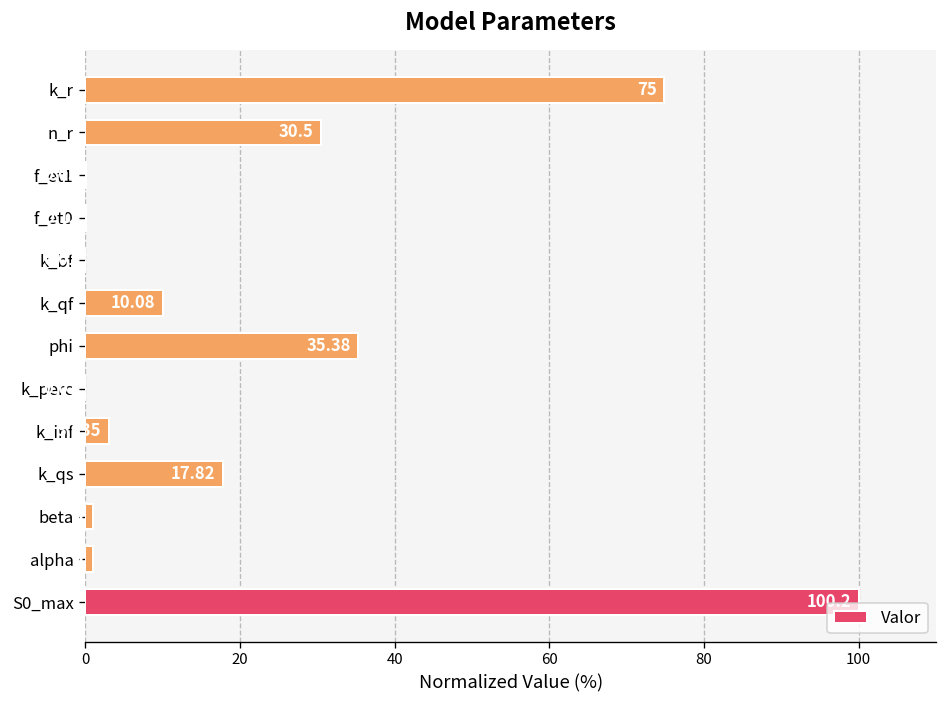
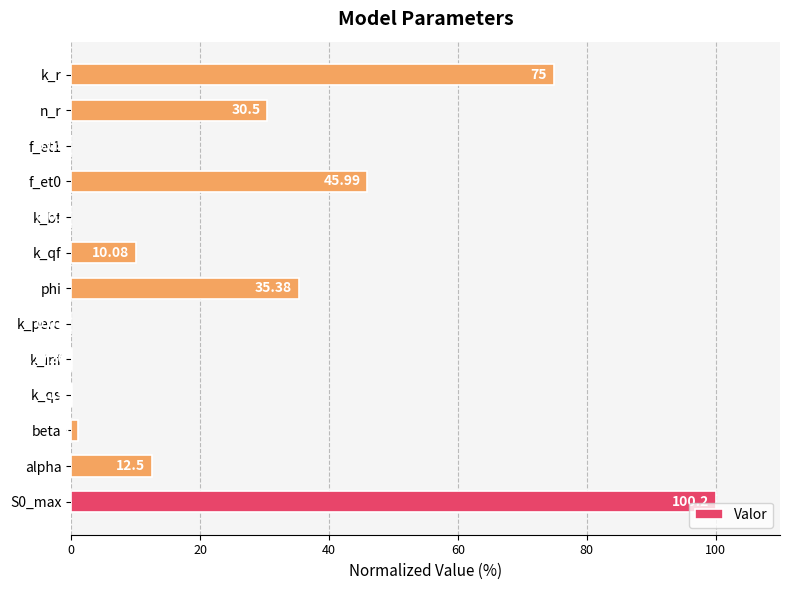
  {
-   "f_et0": 0,
-   "k_inf": 3,
-   "k_qs": 18,
+   "f_et0": 46,
+   "k_inf": 0,
+   "k_qs": 0,
    "beta": 1,
-   "alpha": 1
+   "alpha": 12
  }
